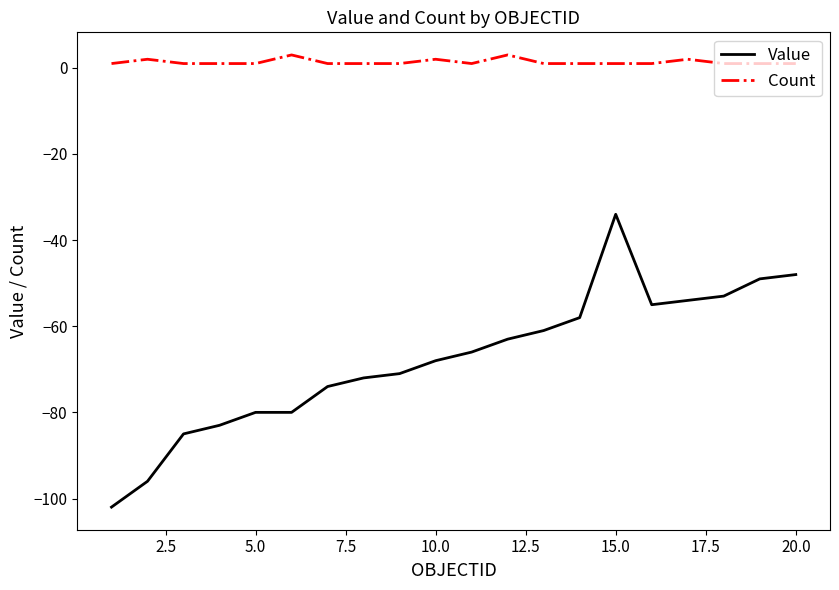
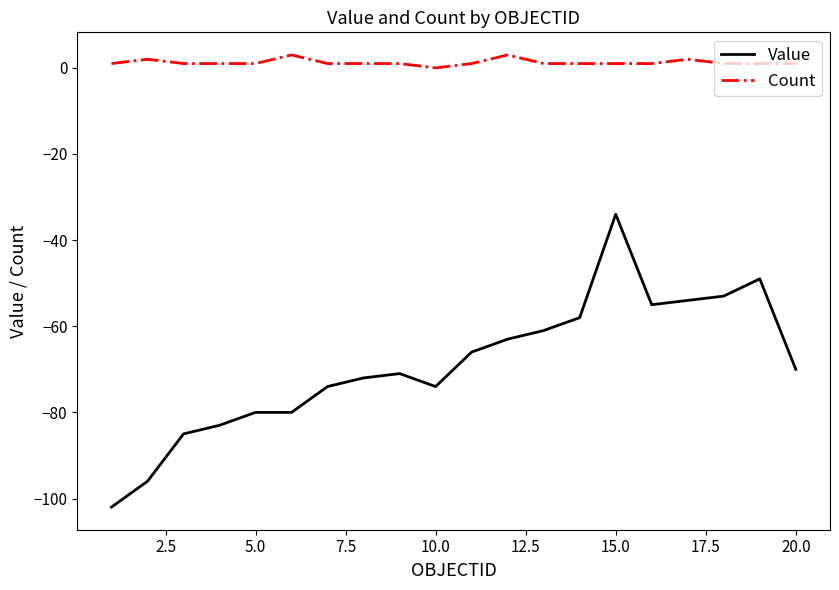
  {
    "Value": {
      "5.0": -80,
-     "10.0": -68,
+     "10.0": -74,
      "15.0": -34,
-     "20.0": -48
+     "20.0": -70
    },
    "Count": {
      "5.0": 1,
-     "10.0": 2,
+     "10.0": 0,
      "15.0": 1
    }
  }
